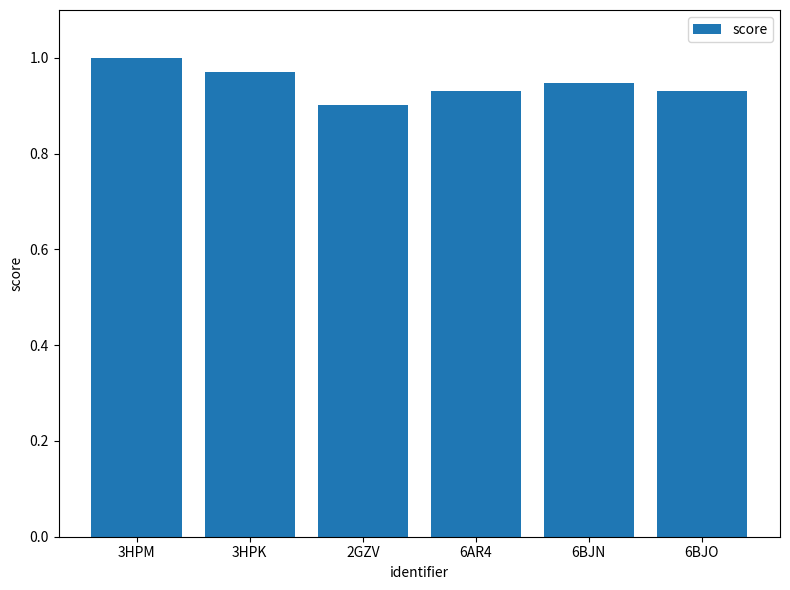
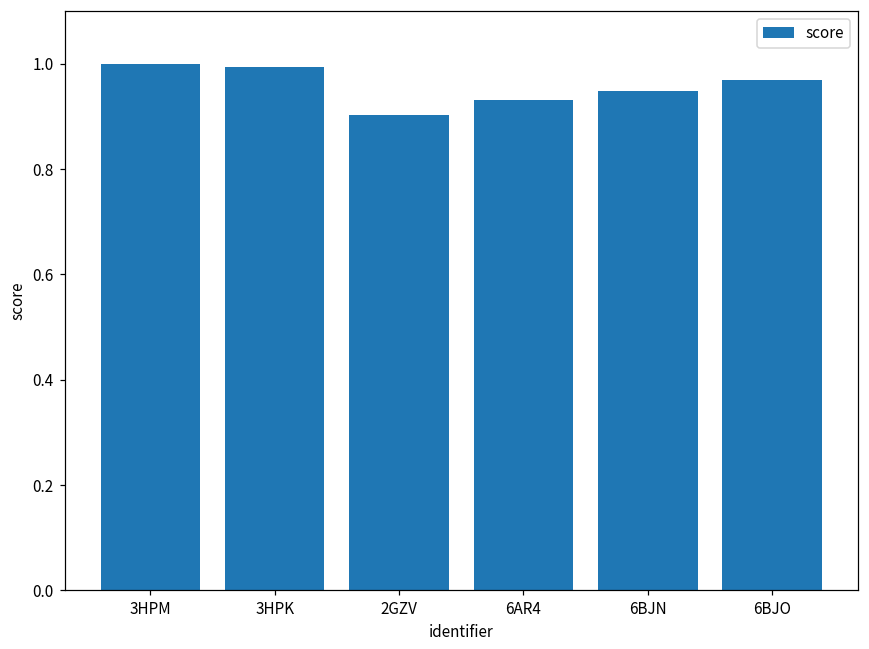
  {
    "3HPM": 1.00,
-   "3HPK": 0.97,
+   "3HPK": 0.99,
    "2GZV": 0.90,
    "6AR4": 0.93,
    "6BJN": 0.95,
-   "6BJO": 0.93
+   "6BJO": 0.97
  }
